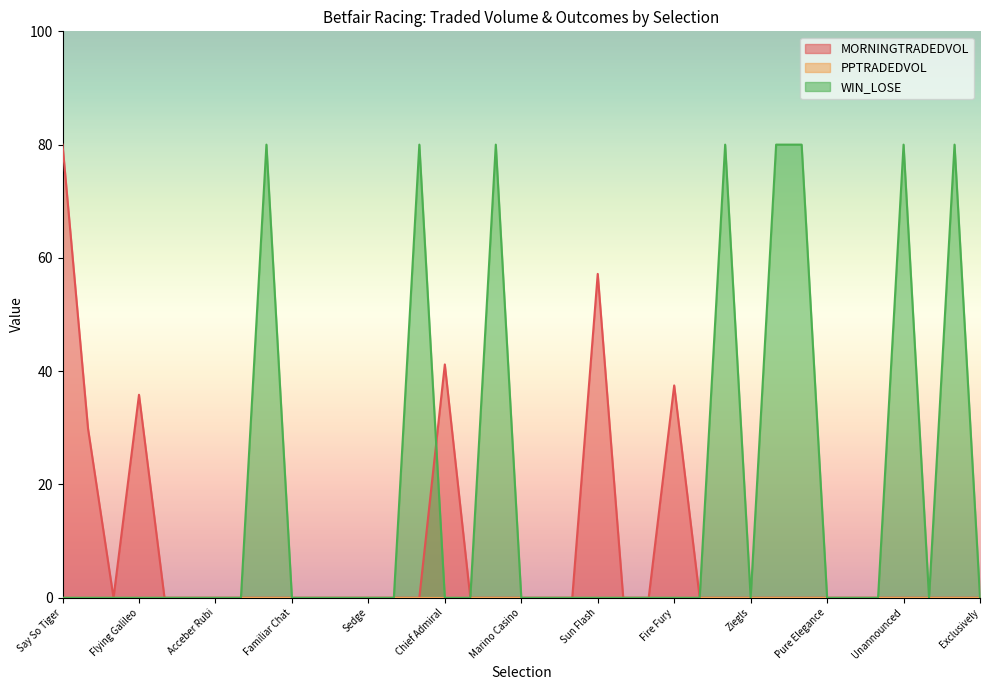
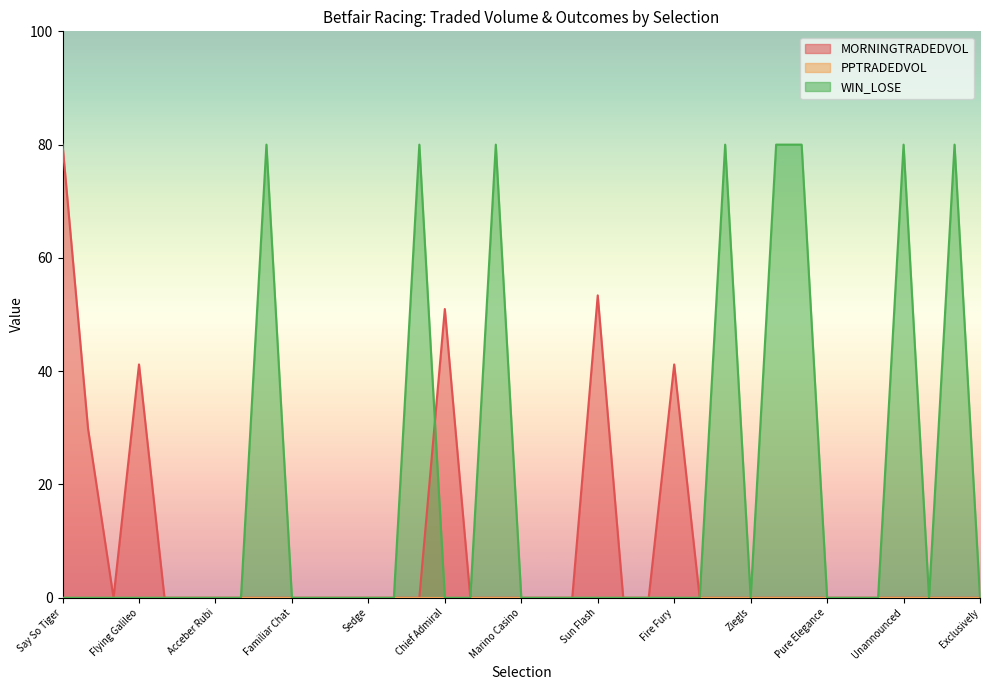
  {
    "MORNINGTRADEDVOL": {
      "Say So Tiger": 80,
-     "Flying Galileo": 36,
-     "Chief Admiral": 41,
-     "Sun Flash": 57,
-     "Fire Fury": 37
+     "Flying Galileo": 41,
+     "Chief Admiral": 51,
+     "Sun Flash": 53,
+     "Fire Fury": 41
    },
    "WIN_LOSE": {
      "Unannounced": 80
    }
  }
